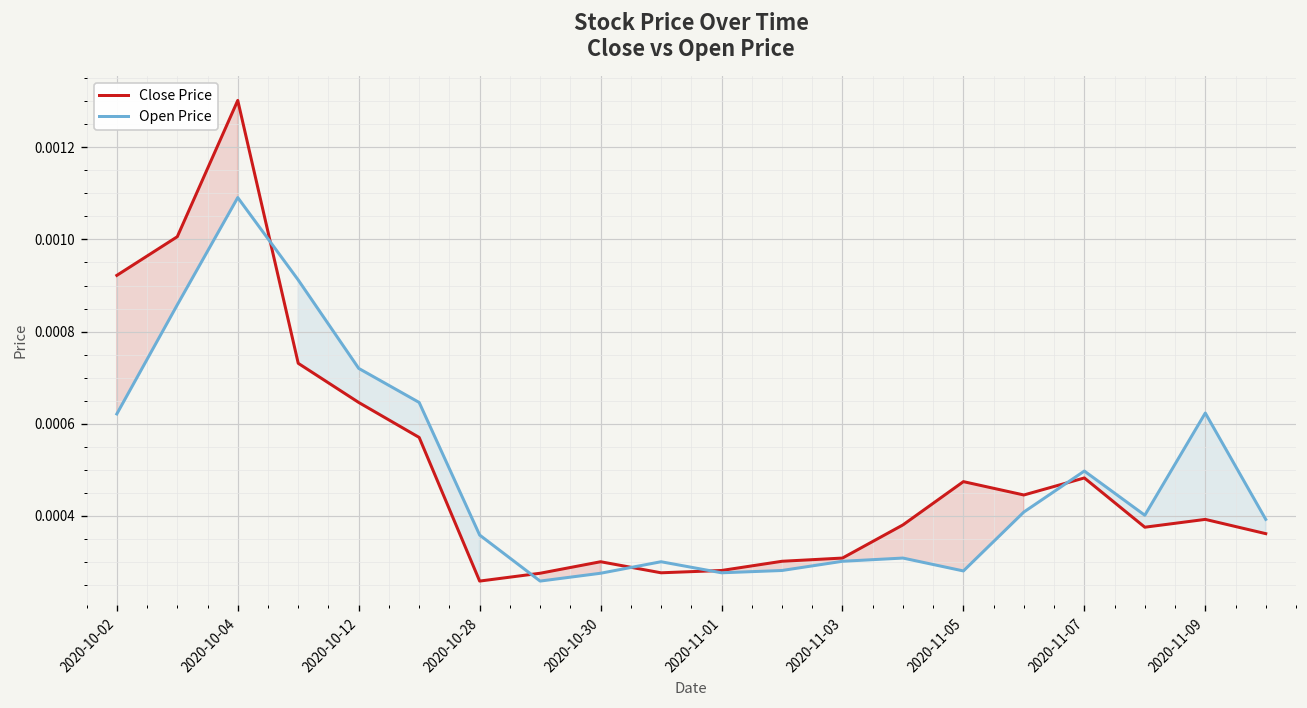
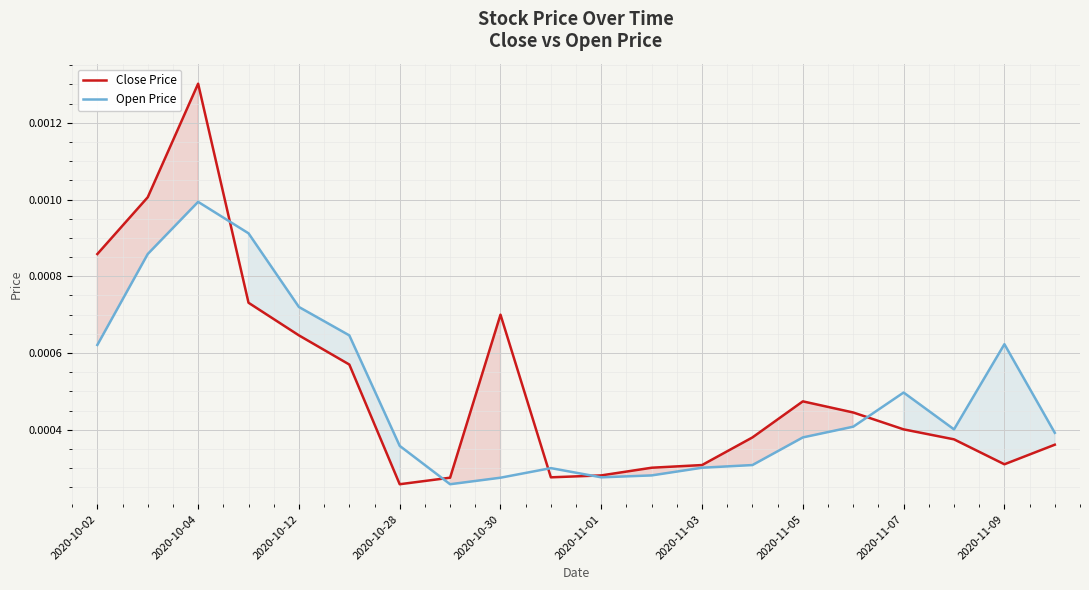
  {
    "Close Price": {
-     "2020-10-02": 0.00092,
+     "2020-10-02": 0.00086,
      "2020-10-04": 0.00130,
      "2020-10-12": 0.00065,
      "2020-10-28": 0.00026,
-     "2020-10-30": 0.0003,
+     "2020-10-30": 0.0007,
      "2020-11-03": 0.00031,
      "2020-11-05": 0.00047,
-     "2020-11-07": 0.00048,
-     "2020-11-09": 0.00039
+     "2020-11-07": 0.00040,
+     "2020-11-09": 0.00031
    },
    "Open Price": {
      "2020-10-02": 0.00062,
-     "2020-10-04": 0.00109,
+     "2020-10-04": 0.00099,
      "2020-10-12": 0.00072,
      "2020-10-28": 0.00036,
      "2020-10-30": 0.00028,
      "2020-11-03": 0.00030,
-     "2020-11-05": 0.00028,
+     "2020-11-05": 0.00038,
      "2020-11-07": 0.00050,
      "2020-11-09": 0.00062
    }
  }
